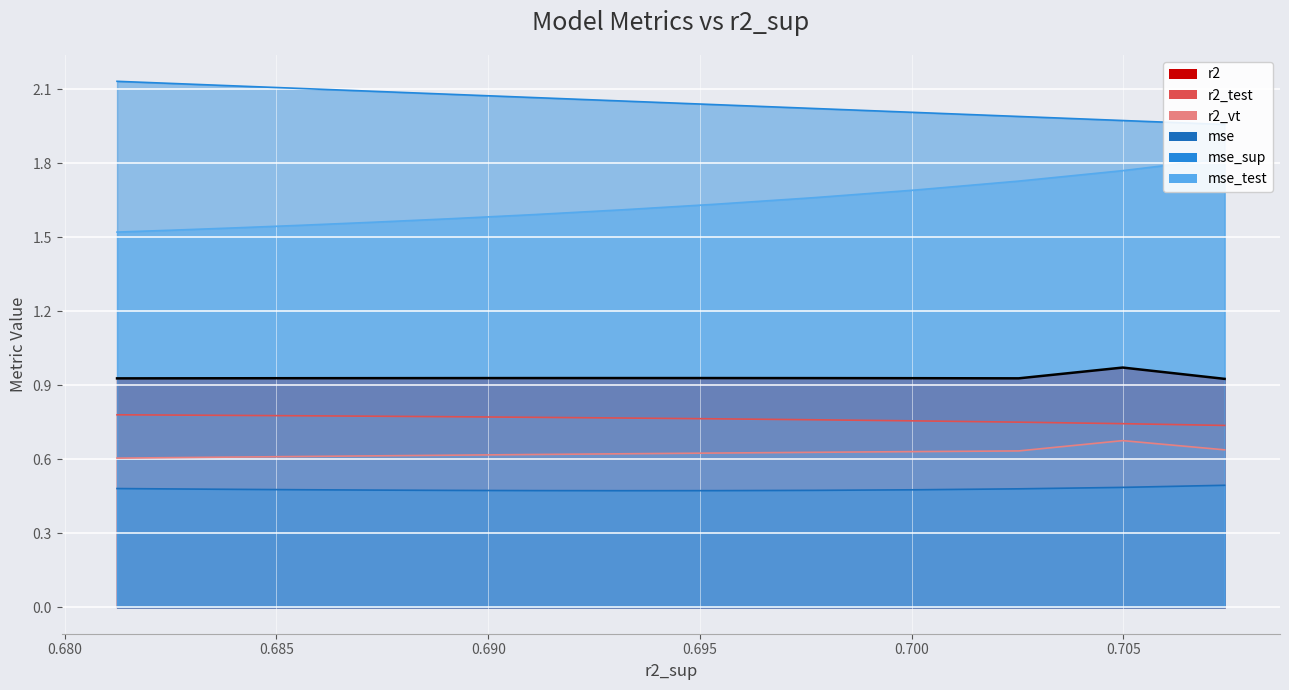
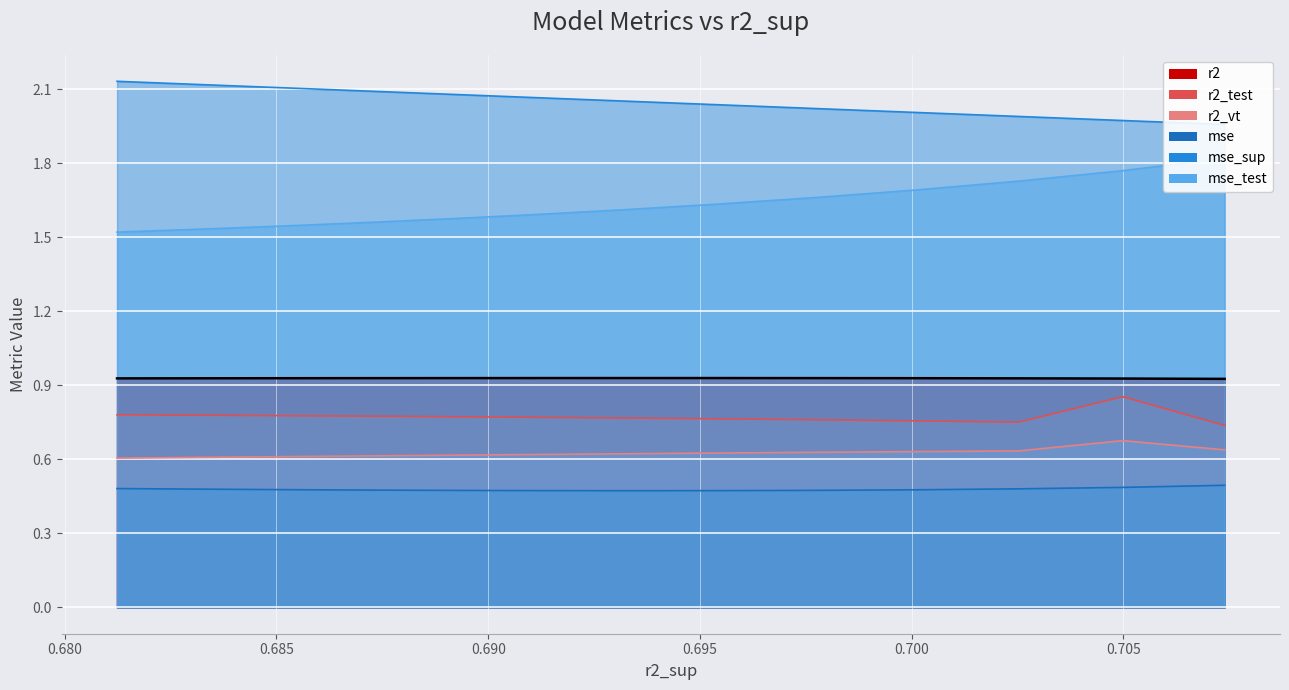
  {
    "r2": {
-     "0.705": 0.97
+     "0.705": 0.93
    },
    "r2_test": {
-     "0.705": 0.74
+     "0.705": 0.85
    },
    "r2_vt": {
      "0.705": 0.68
    }
  }
